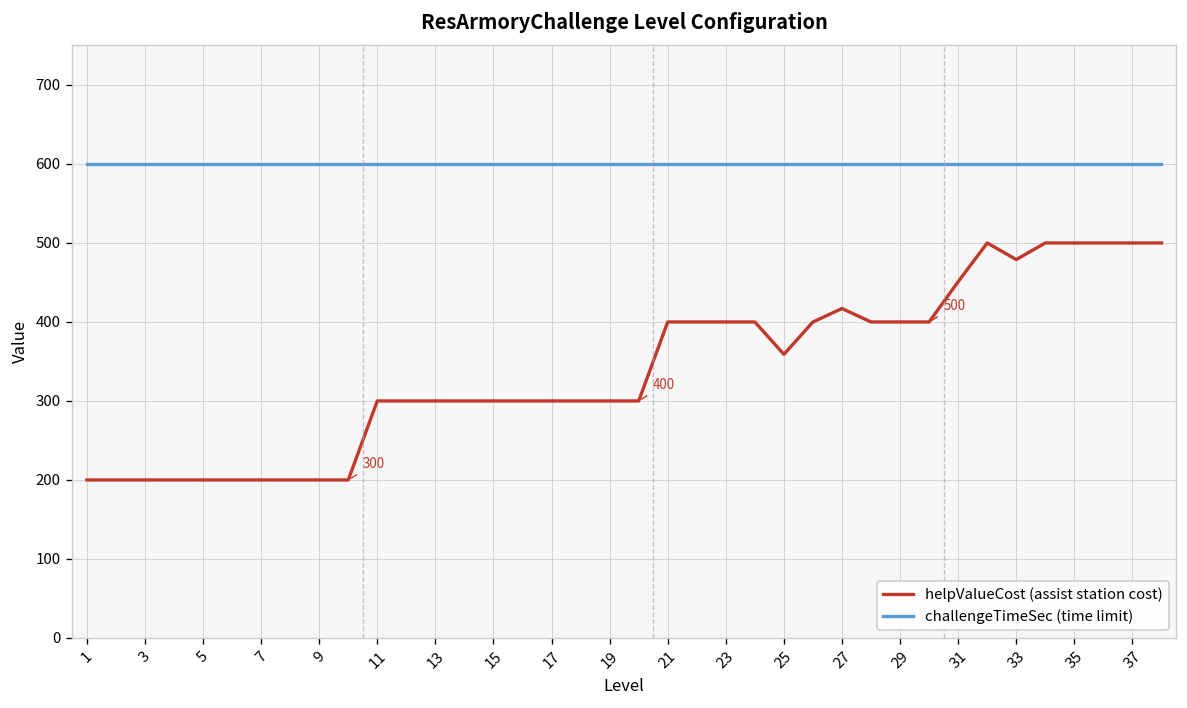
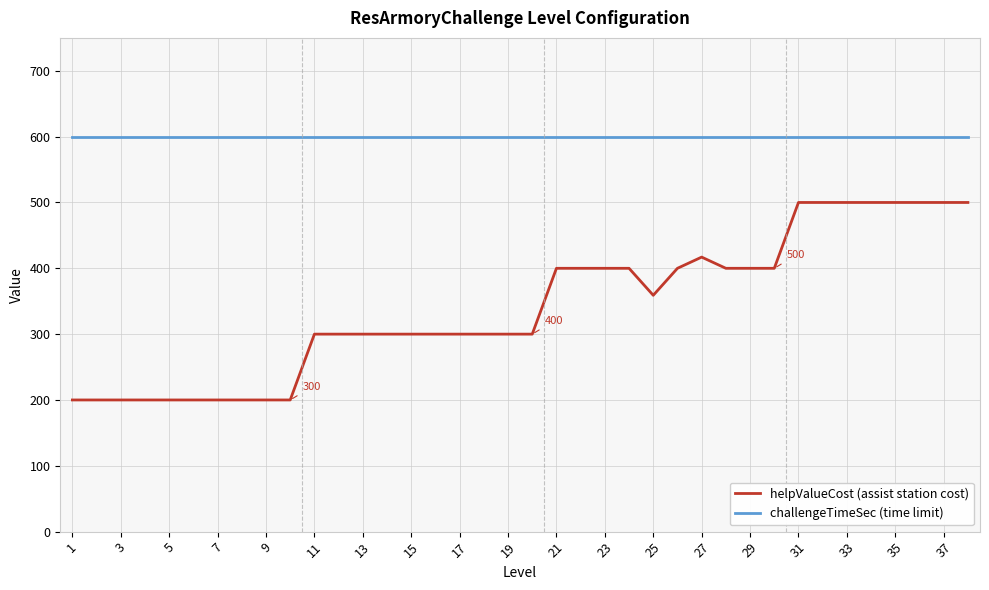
  {
    "helpValueCost (assist station cost)": {
      "1": 200,
      "3": 200,
      "5": 200,
      "7": 200,
      "9": 200,
      "11": 300,
      "13": 300,
      "15": 300,
      "17": 300,
      "19": 300,
      "21": 400,
      "23": 400,
      "25": 360,
      "27": 420,
      "29": 400,
-     "31": 450,
-     "33": 480,
+     "31": 500,
+     "33": 500,
      "35": 500,
      "37": 500
    },
    "challengeTimeSec (time limit)": {
      "1": 600,
      "3": 600,
      "5": 600,
      "7": 600,
      "9": 600,
      "11": 600,
      "13": 600,
      "15": 600,
      "17": 600,
      "19": 600,
      "21": 600,
      "23": 600,
      "25": 600,
      "27": 600,
      "29": 600,
      "31": 600,
      "33": 600,
      "35": 600,
      "37": 600
    }
  }
